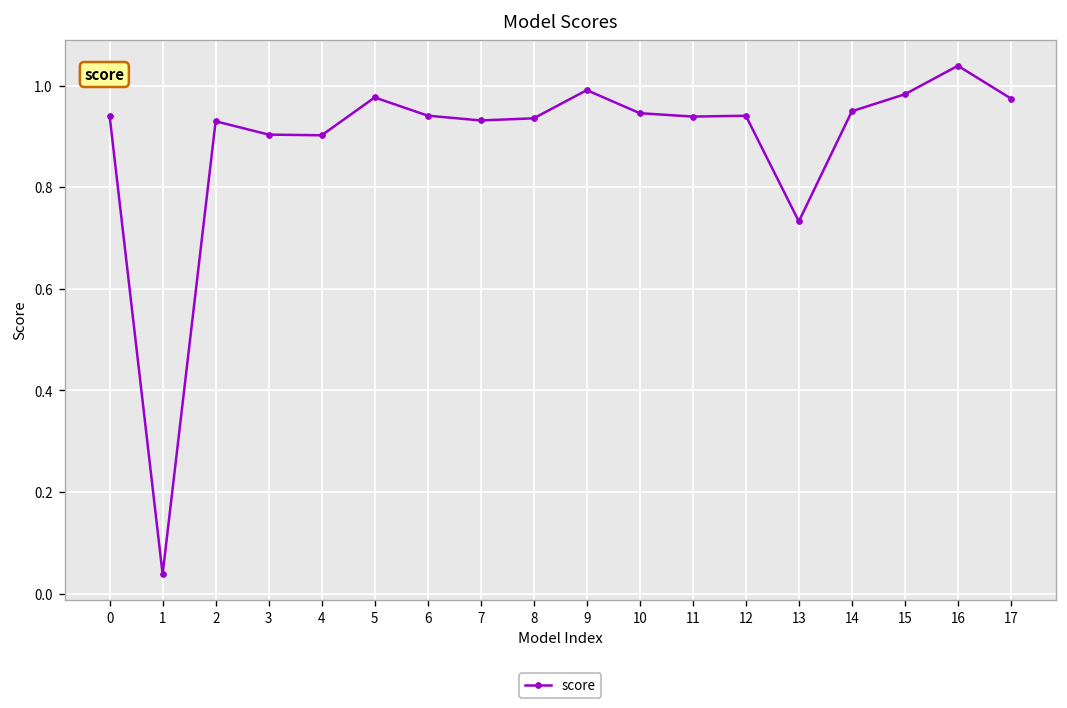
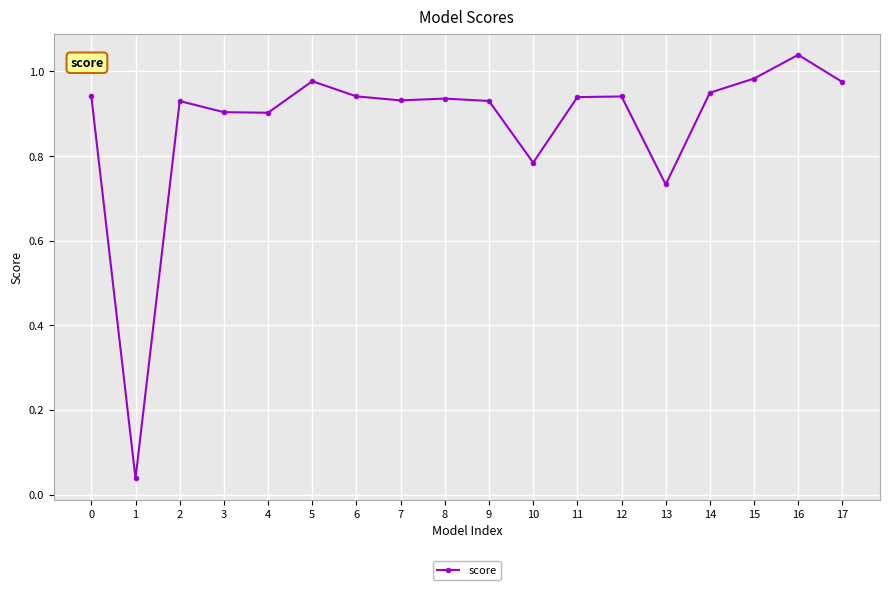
  {
    "0": 0.94,
    "1": 0.04,
    "2": 0.93,
    "3": 0.90,
    "4": 0.90,
    "5": 0.98,
    "6": 0.94,
    "7": 0.93,
    "8": 0.94,
-   "9": 0.99,
-   "10": 0.95,
+   "9": 0.93,
+   "10": 0.78,
    "11": 0.94,
    "12": 0.94,
    "13": 0.73,
    "14": 0.95,
    "15": 0.98,
    "16": 1.04,
    "17": 0.97
  }
